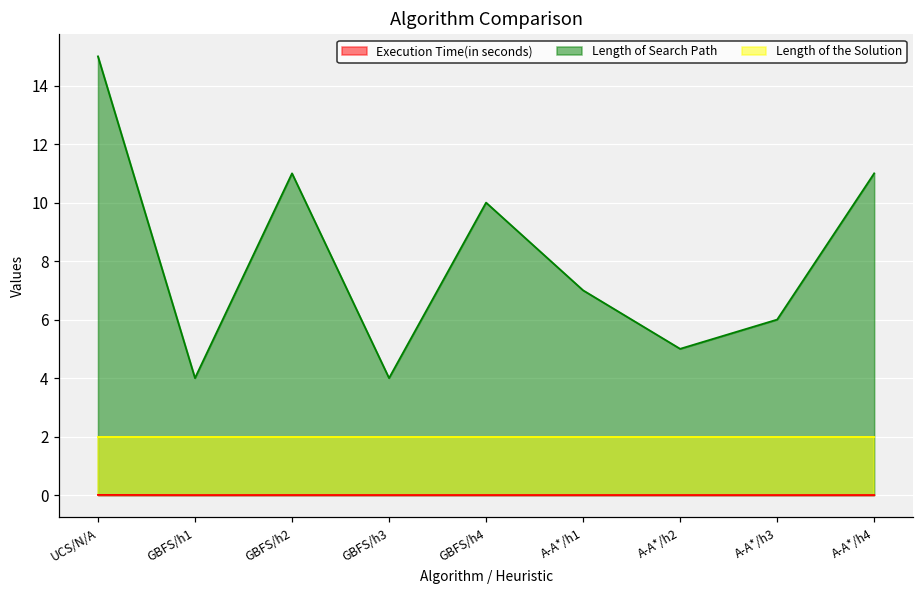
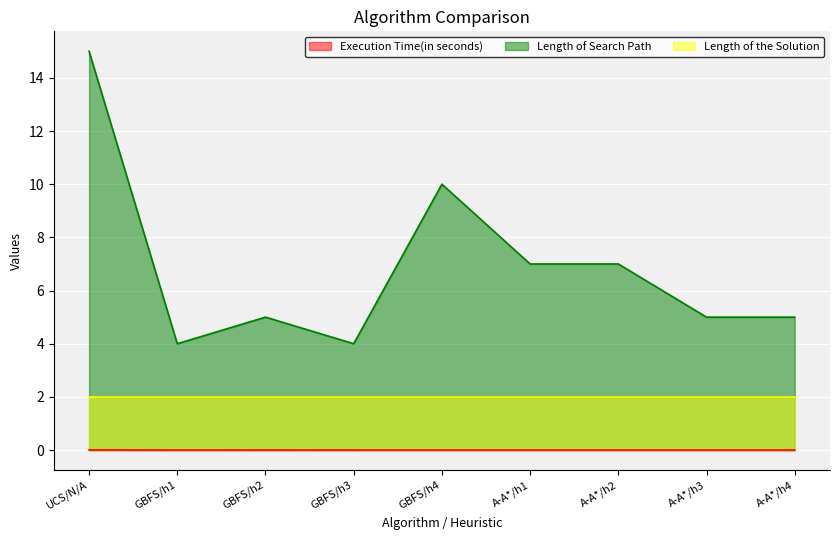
  {
    "Execution Time(in seconds)": {
      "UCS/N/A": 0,
      "GBFS/h1": 0,
      "GBFS/h2": 0,
      "GBFS/h3": 0,
      "GBFS/h4": 0,
      "A-A*/h1": 0,
      "A-A*/h2": 0,
      "A-A*/h3": 0,
      "A-A*/h4": 0
    },
    "Length of Search Path": {
      "UCS/N/A": 15,
      "GBFS/h1": 4,
-     "GBFS/h2": 11,
+     "GBFS/h2": 5,
      "GBFS/h3": 4,
      "GBFS/h4": 10,
      "A-A*/h1": 7,
-     "A-A*/h2": 5,
-     "A-A*/h3": 6,
-     "A-A*/h4": 11
+     "A-A*/h2": 7,
+     "A-A*/h3": 5,
+     "A-A*/h4": 5
    },
    "Length of the Solution": {
      "UCS/N/A": 2,
      "GBFS/h1": 2,
      "GBFS/h2": 2,
      "GBFS/h3": 2,
      "GBFS/h4": 2,
      "A-A*/h1": 2,
      "A-A*/h2": 2,
      "A-A*/h3": 2,
      "A-A*/h4": 2
    }
  }
